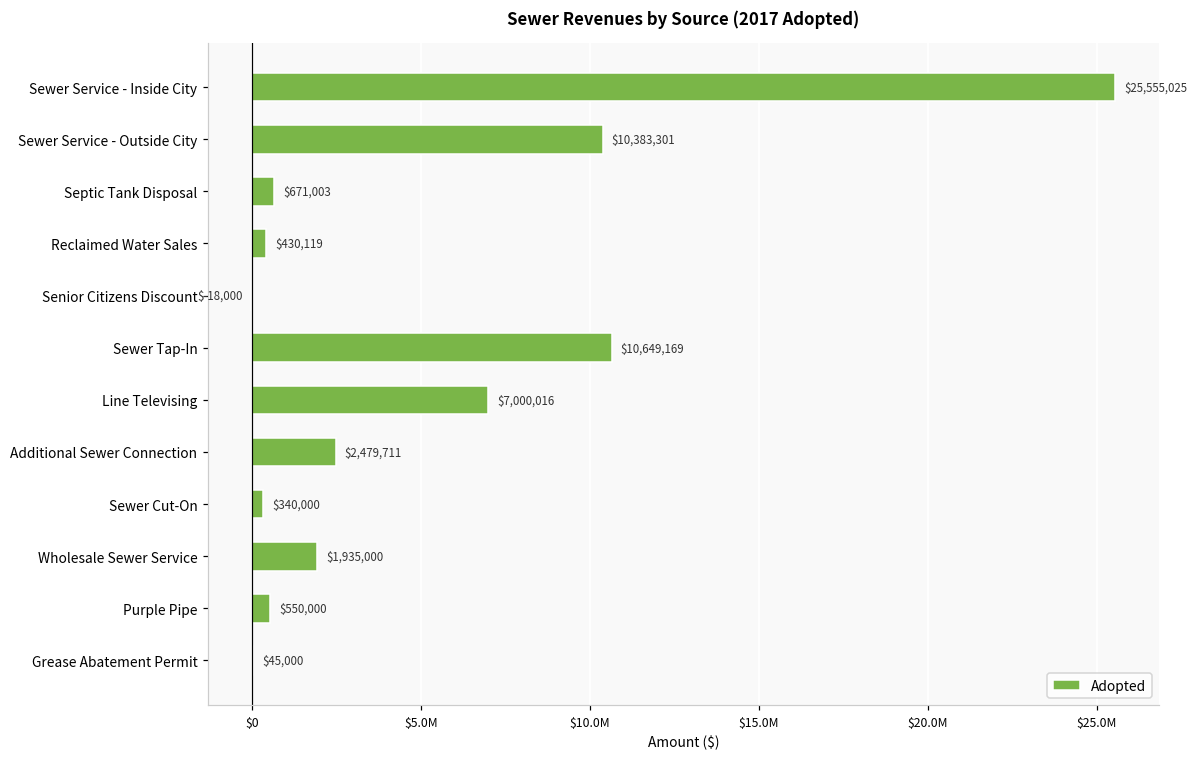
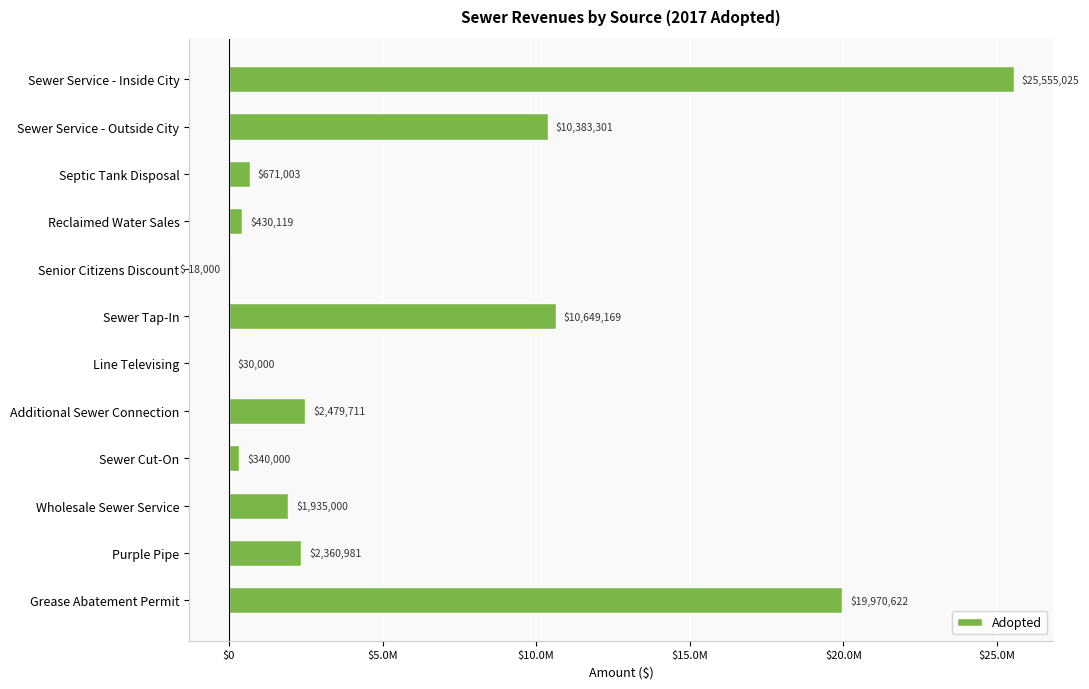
  {
    "Sewer Service - Inside City": "$25,555,025",
    "Sewer Service - Outside City": "$10,383,301",
    "Septic Tank Disposal": "$671,003",
    "Reclaimed Water Sales": "$430,119",
    "Senior Citizens Discount": "$-18,000",
    "Sewer Tap-In": "$10,649,169",
-   "Line Televising": "$7,000,016",
+   "Line Televising": "$30,000",
    "Additional Sewer Connection": "$2,479,711",
    "Sewer Cut-On": "$340,000",
    "Wholesale Sewer Service": "$1,935,000",
-   "Purple Pipe": "$550,000",
-   "Grease Abatement Permit": "$45,000"
+   "Purple Pipe": "$2,360,981",
+   "Grease Abatement Permit": "$19,970,622"
  }
